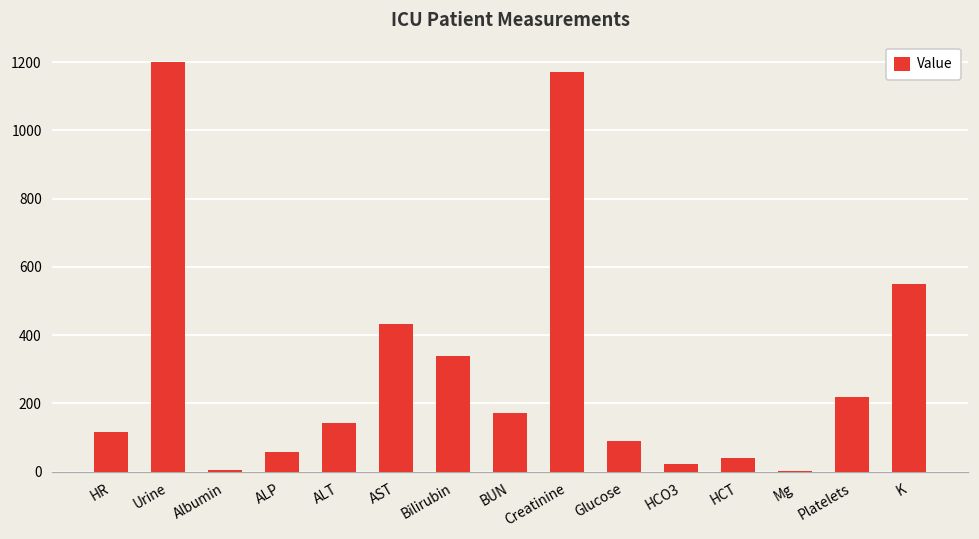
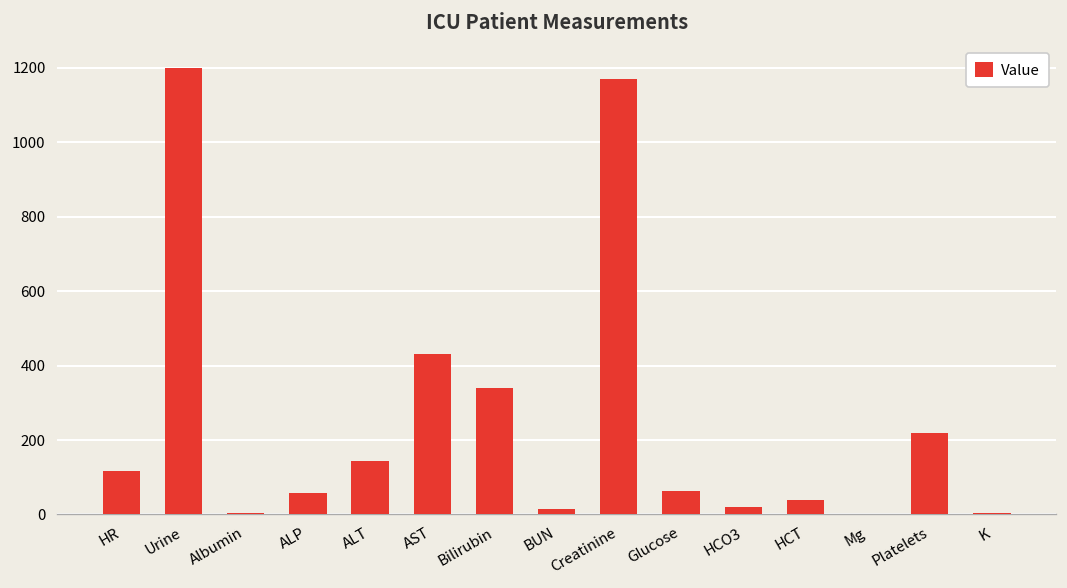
  {
    "HR": 120,
    "Urine": 1200,
    "ALP": 60,
    "ALT": 140,
    "AST": 430,
    "Bilirubin": 340,
-   "BUN": 170,
+   "BUN": 10,
    "Creatinine": 1170,
-   "Glucose": 90,
+   "Glucose": 60,
    "HCO3": 20,
    "HCT": 40,
    "Platelets": 220,
-   "K": 550
+   "K": 0
  }
